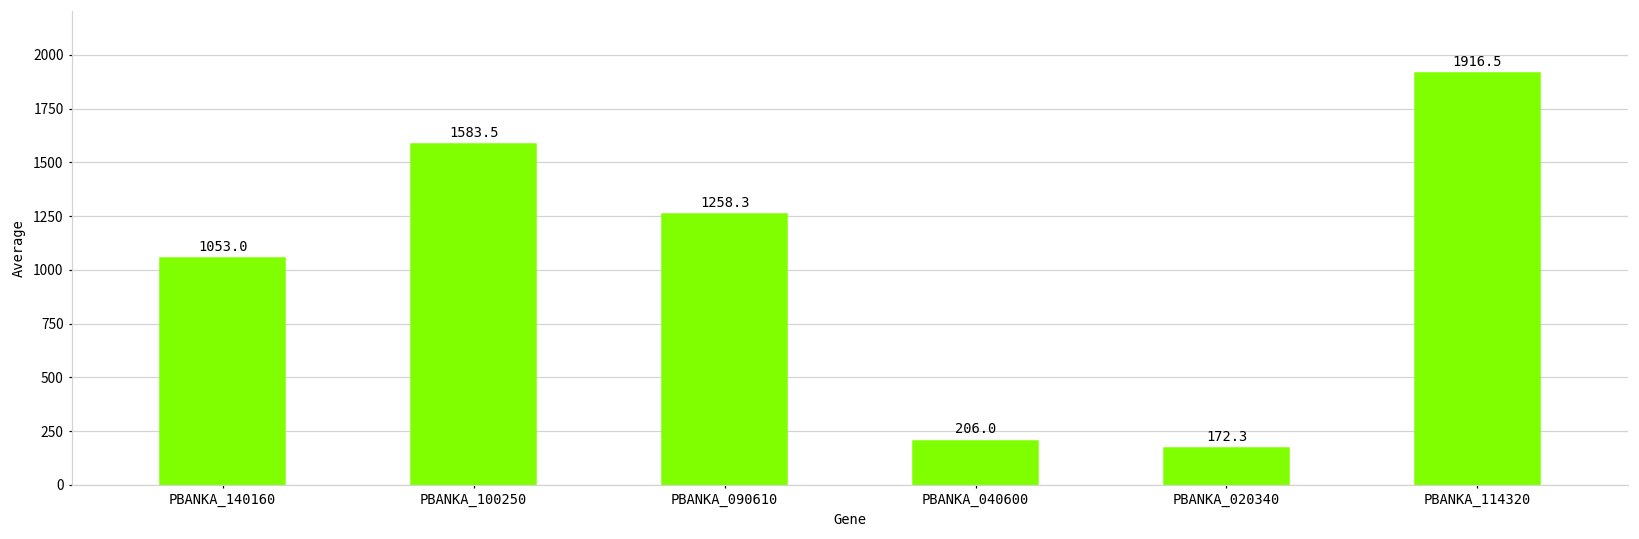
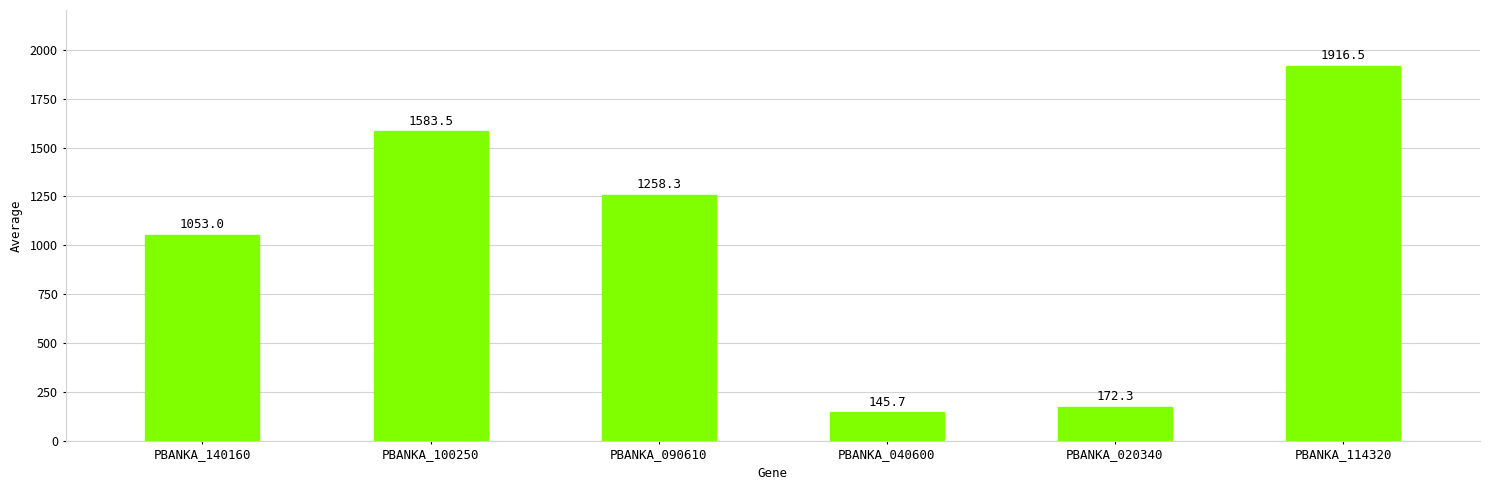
  {
    "PBANKA_140160": 1053.0,
    "PBANKA_100250": 1583.5,
    "PBANKA_090610": 1258.3,
-   "PBANKA_040600": 206.0,
+   "PBANKA_040600": 145.7,
    "PBANKA_020340": 172.3,
    "PBANKA_114320": 1916.5
  }
